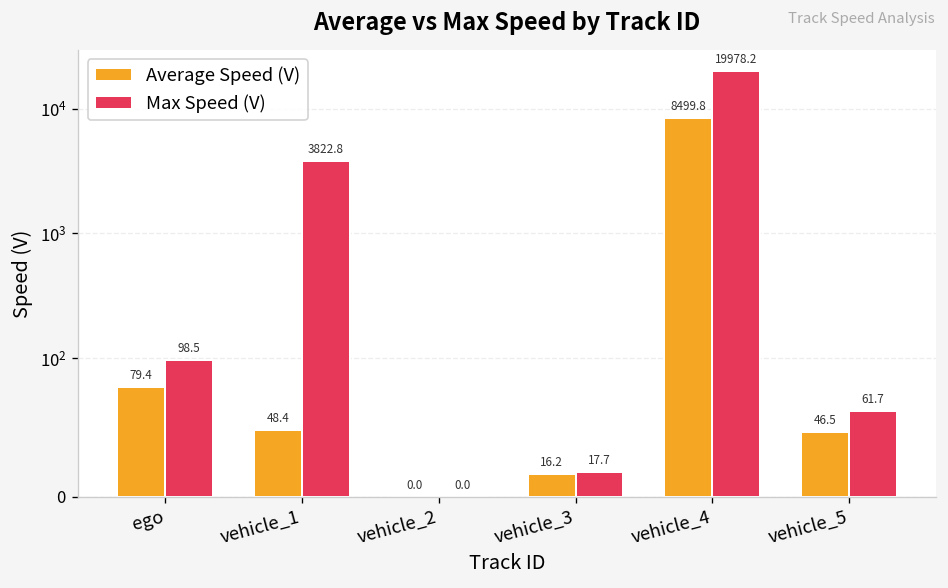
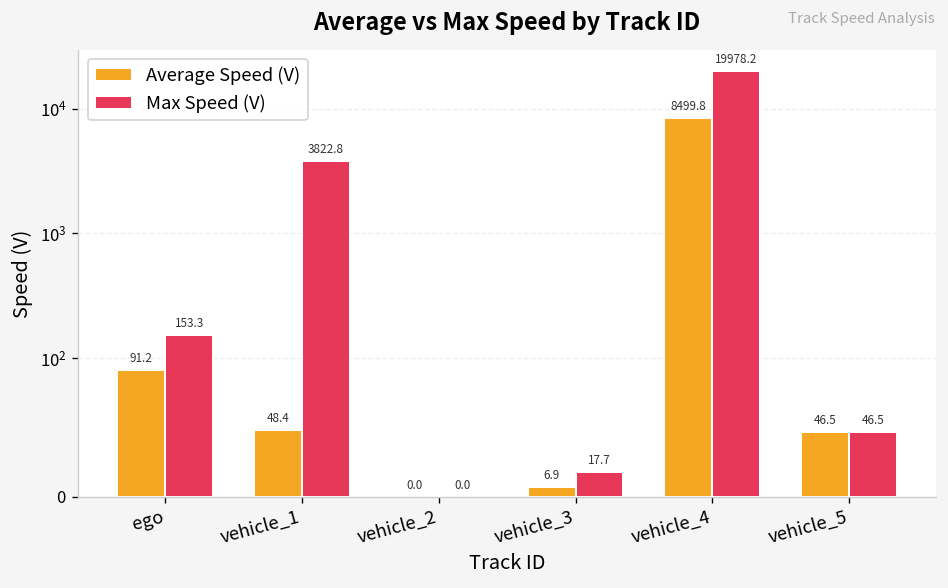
  {
    "Average Speed (V)": {
-     "ego": 79.4,
+     "ego": 91.2,
      "vehicle_1": 48.4,
      "vehicle_2": 0.0,
-     "vehicle_3": 16.2,
+     "vehicle_3": 6.9,
      "vehicle_4": 8499.8,
      "vehicle_5": 46.5
    },
    "Max Speed (V)": {
-     "ego": 98.5,
+     "ego": 153.3,
      "vehicle_1": 3822.8,
      "vehicle_2": 0.0,
      "vehicle_3": 17.7,
      "vehicle_4": 19978.2,
-     "vehicle_5": 61.7
+     "vehicle_5": 46.5
    }
  }
